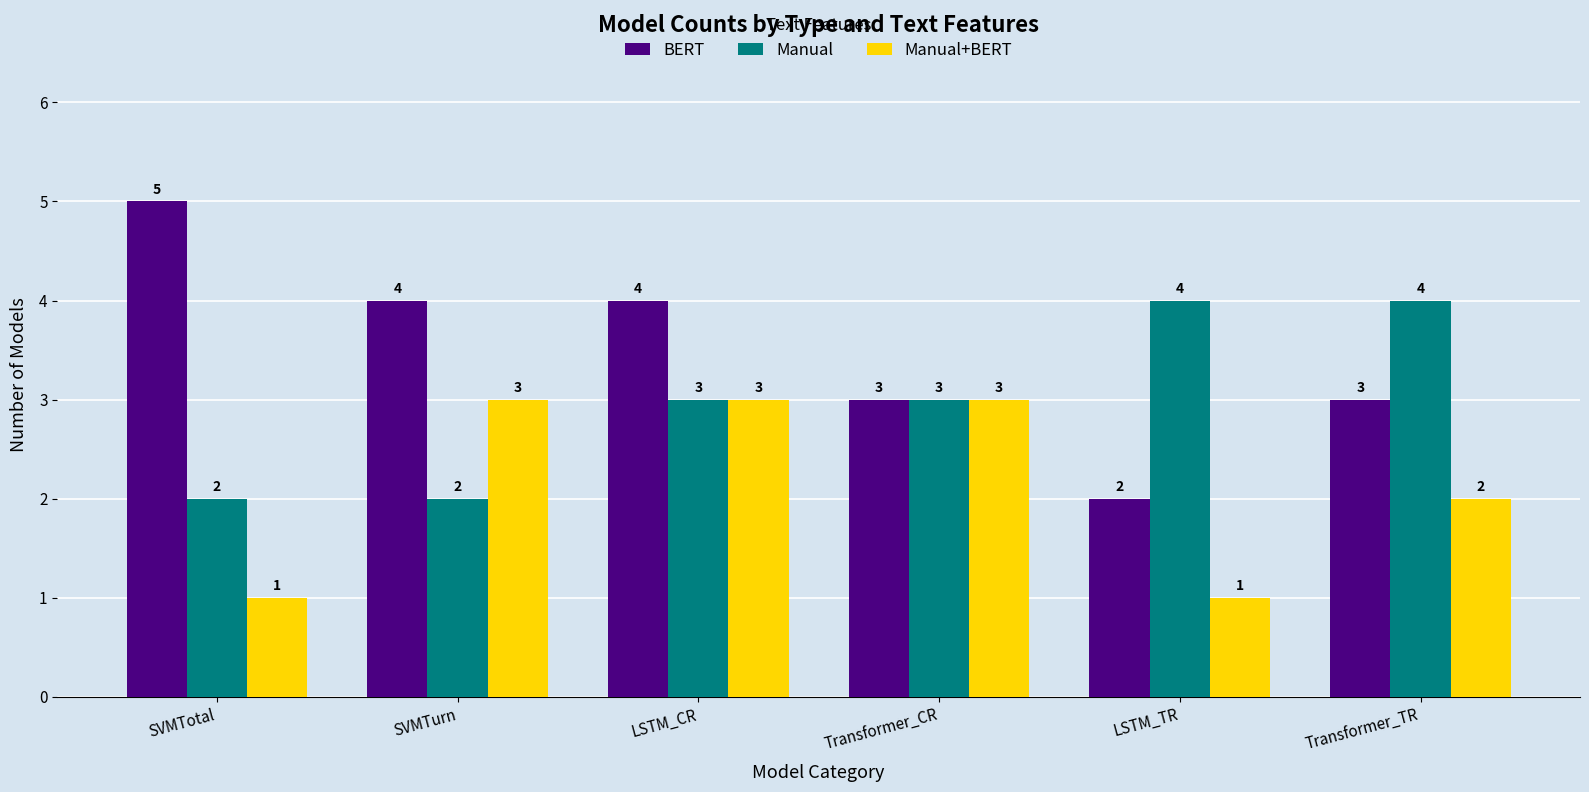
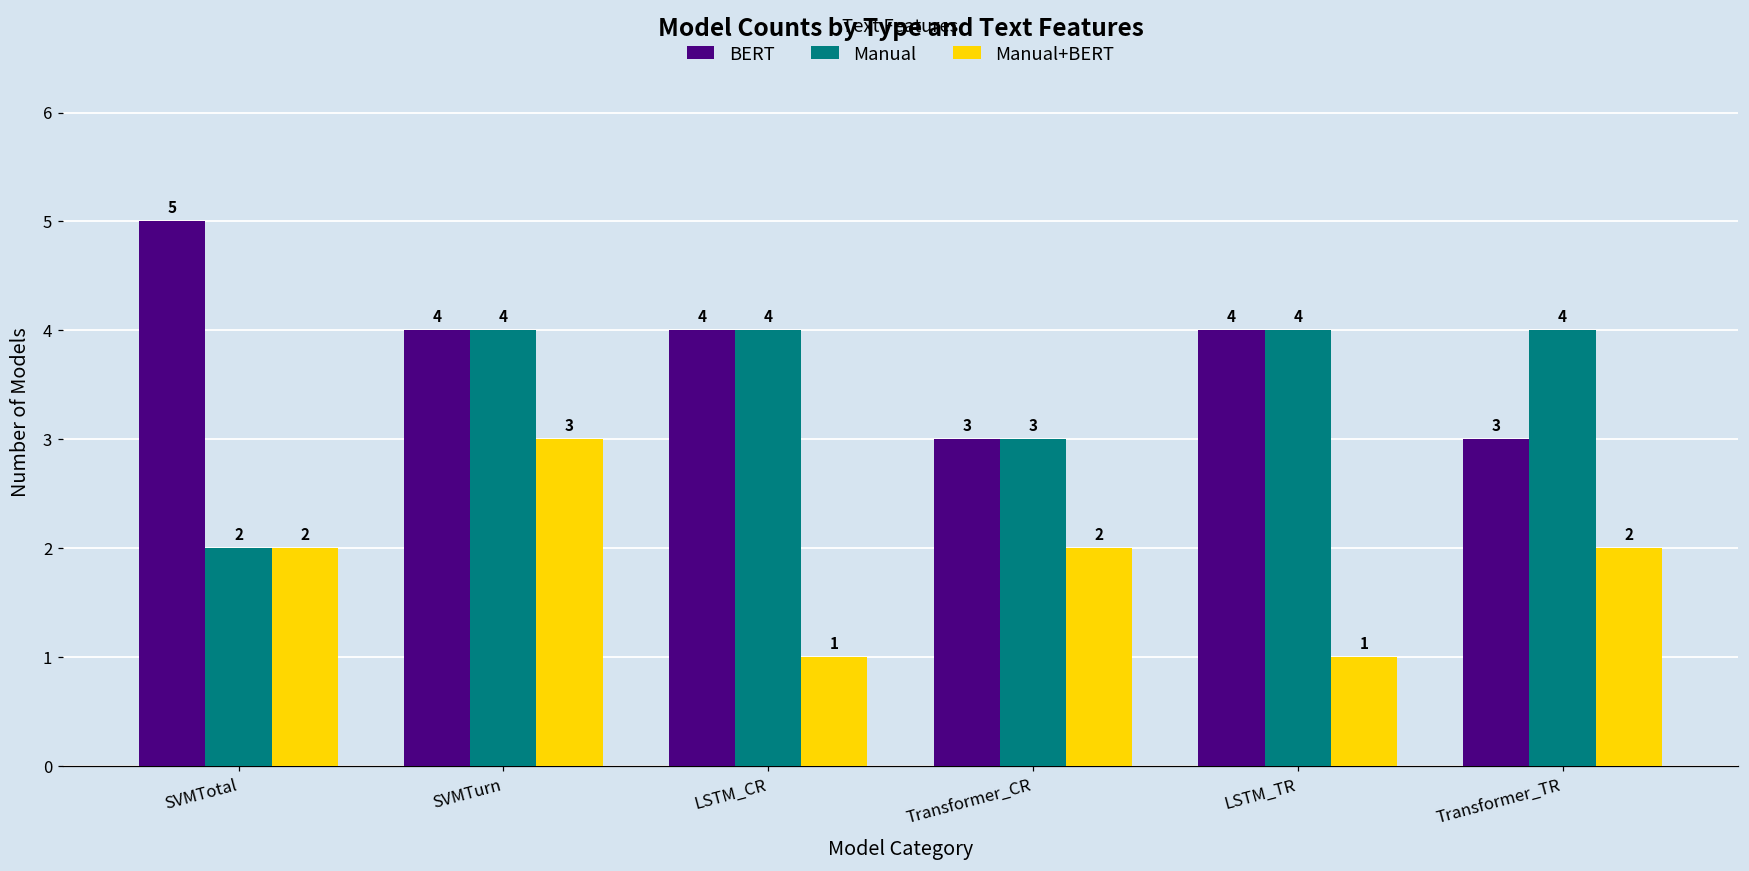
  {
    "BERT": {
      "SVMTotal": 5,
      "SVMTurn": 4,
      "LSTM_CR": 4,
      "Transformer_CR": 3,
-     "LSTM_TR": 2,
+     "LSTM_TR": 4,
      "Transformer_TR": 3
    },
    "Manual": {
      "SVMTotal": 2,
-     "SVMTurn": 2,
-     "LSTM_CR": 3,
+     "SVMTurn": 4,
+     "LSTM_CR": 4,
      "Transformer_CR": 3,
      "LSTM_TR": 4,
      "Transformer_TR": 4
    },
    "Manual+BERT": {
-     "SVMTotal": 1,
+     "SVMTotal": 2,
      "SVMTurn": 3,
-     "LSTM_CR": 3,
-     "Transformer_CR": 3,
+     "LSTM_CR": 1,
+     "Transformer_CR": 2,
      "LSTM_TR": 1,
      "Transformer_TR": 2
    }
  }
